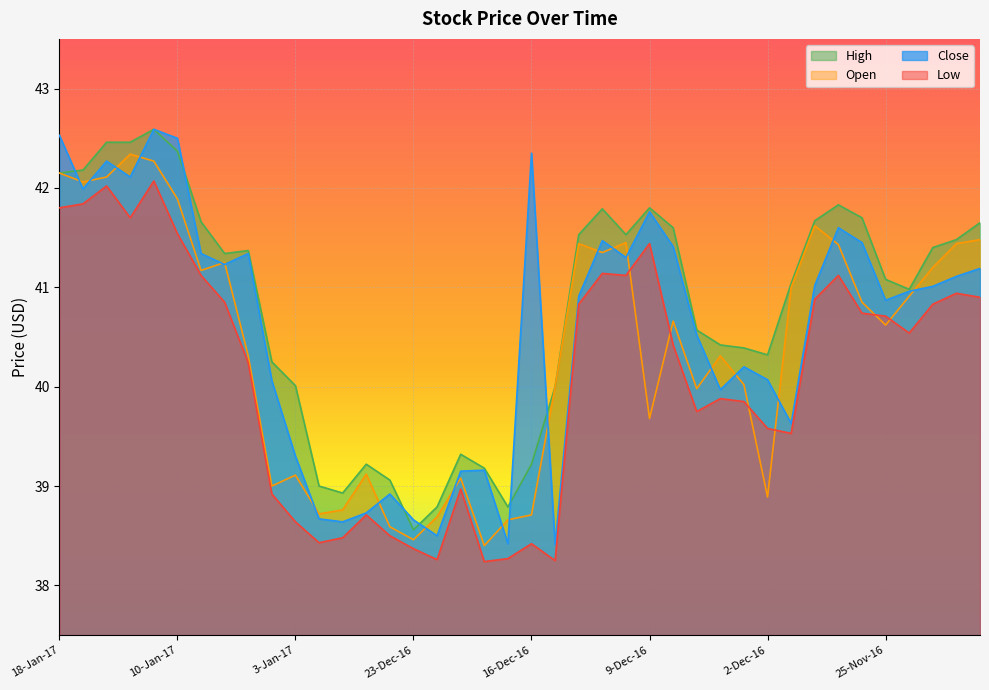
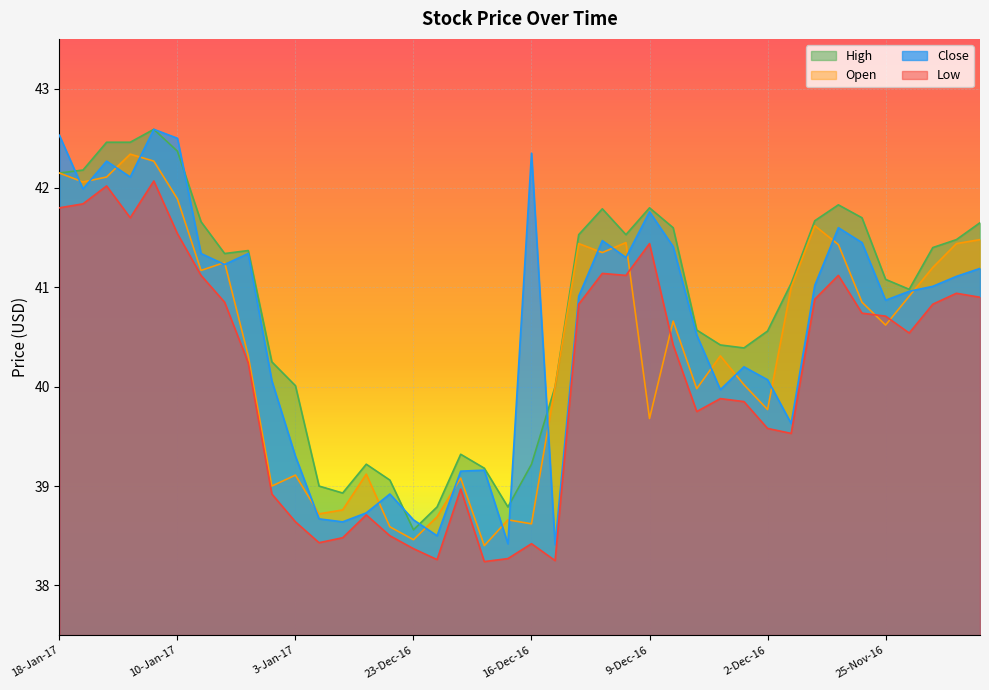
  {
    "High": {
      "10-Jan-17": 42.4,
      "3-Jan-17": 40.0,
      "23-Dec-16": 38.6,
      "16-Dec-16": 39.2,
      "9-Dec-16": 41.8,
-     "2-Dec-16": 40.3,
+     "2-Dec-16": 40.6,
      "25-Nov-16": 41.1
    },
    "Open": {
      "10-Jan-17": 41.9,
      "3-Jan-17": 39.1,
      "23-Dec-16": 38.5,
-     "16-Dec-16": 38.7,
+     "16-Dec-16": 38.6,
      "9-Dec-16": 39.7,
-     "2-Dec-16": 38.9,
+     "2-Dec-16": 39.8,
      "25-Nov-16": 40.6
    },
    "Close": {
      "18-Jan-17": 42.5,
      "10-Jan-17": 42.5,
      "3-Jan-17": 39.3,
      "23-Dec-16": 38.7,
      "16-Dec-16": 42.4,
      "9-Dec-16": 41.8,
      "2-Dec-16": 40.1,
      "25-Nov-16": 40.9
    },
    "Low": {
      "18-Jan-17": 41.8,
      "10-Jan-17": 41.5,
      "3-Jan-17": 38.6,
      "23-Dec-16": 38.4,
      "16-Dec-16": 38.4,
      "9-Dec-16": 41.4,
      "2-Dec-16": 39.6,
      "25-Nov-16": 40.7
    }
  }
